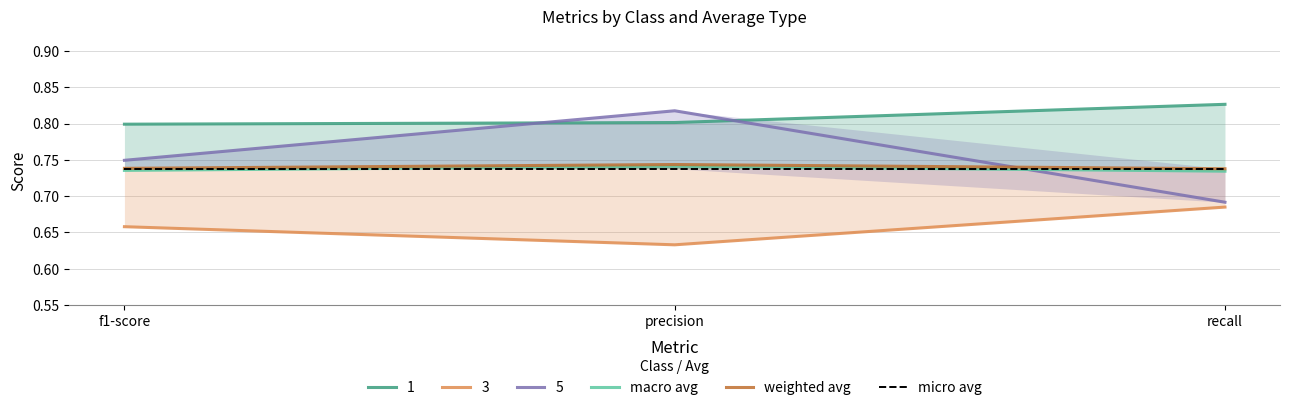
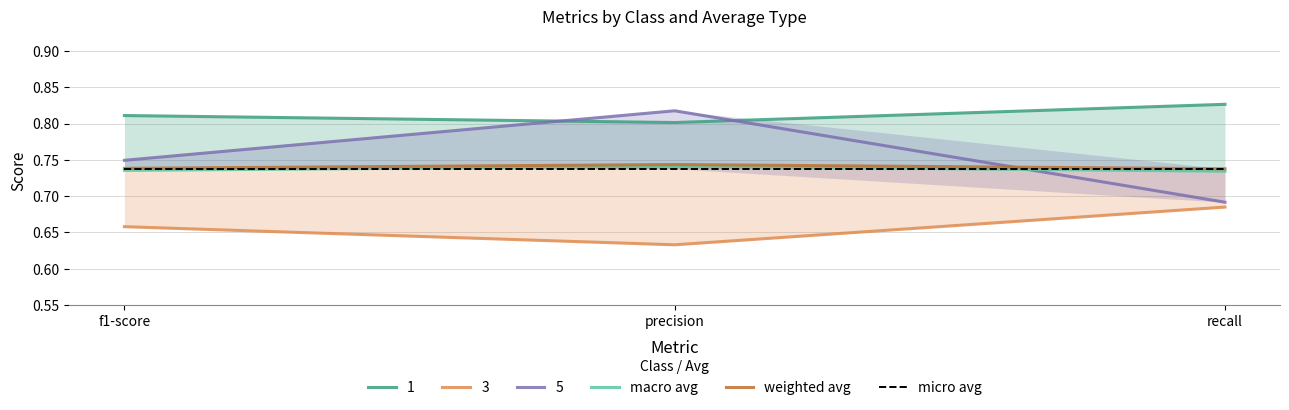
  {
    "1": {
-     "f1-score": 0.80,
+     "f1-score": 0.81,
      "precision": 0.80,
      "recall": 0.83
    },
    "micro avg": {
      "precision": 0.74
    }
  }
